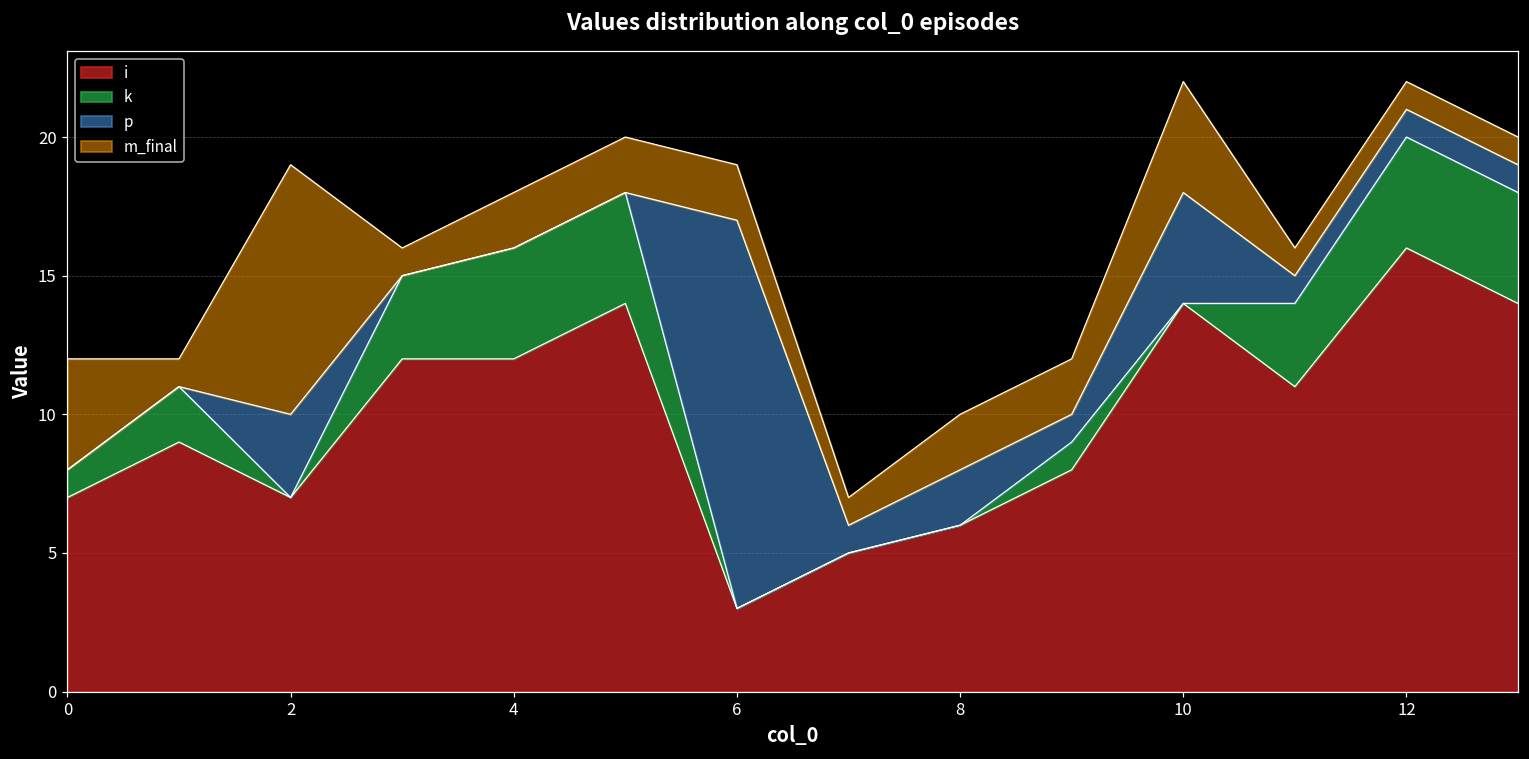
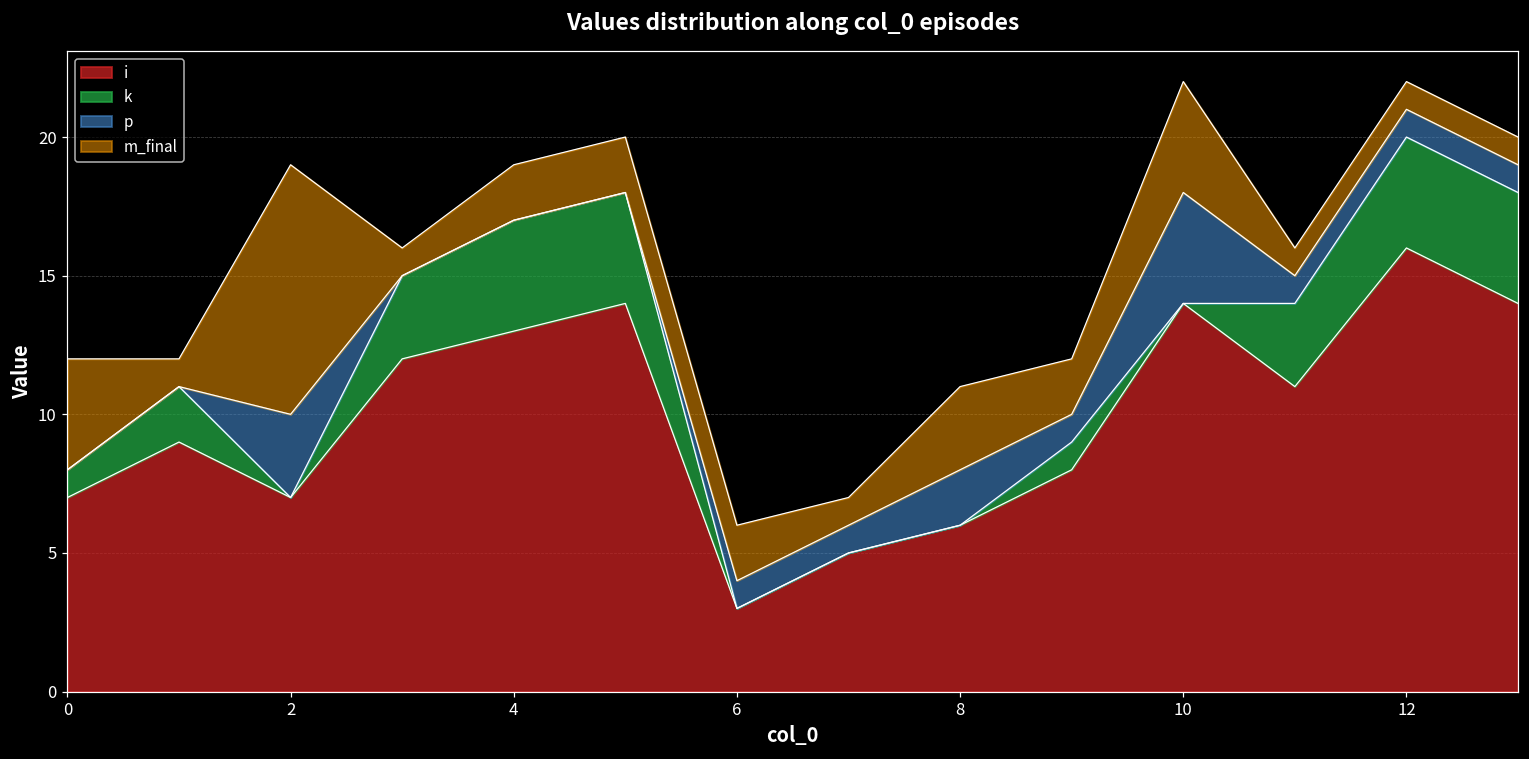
  {
    "i": {
      "0": 7,
-     "4": 12,
+     "4": 13,
      "12": 16
    },
    "k": {
      "12": 4
    },
    "p": {
      "2": 3,
-     "6": 14,
+     "6": 1,
      "8": 2,
      "10": 4,
      "12": 1
    },
    "m_final": {
      "0": 4,
      "2": 9,
      "4": 2,
      "6": 2,
-     "8": 2,
+     "8": 3,
      "10": 4,
      "12": 1
    }
  }
